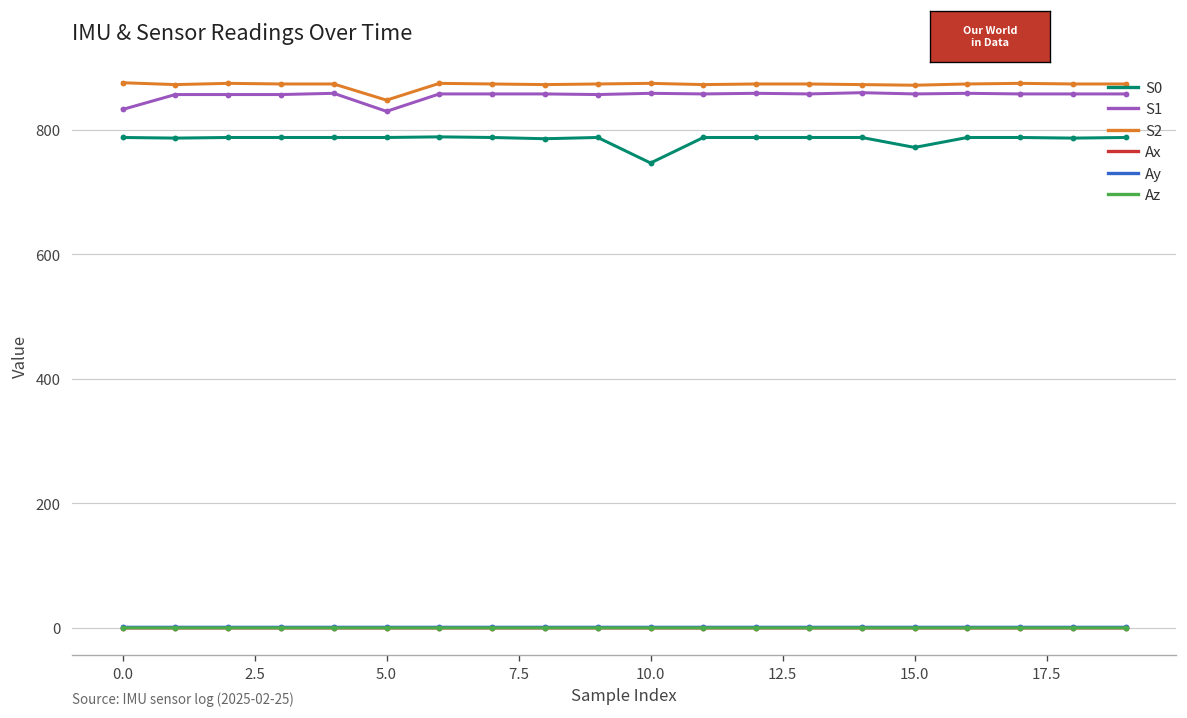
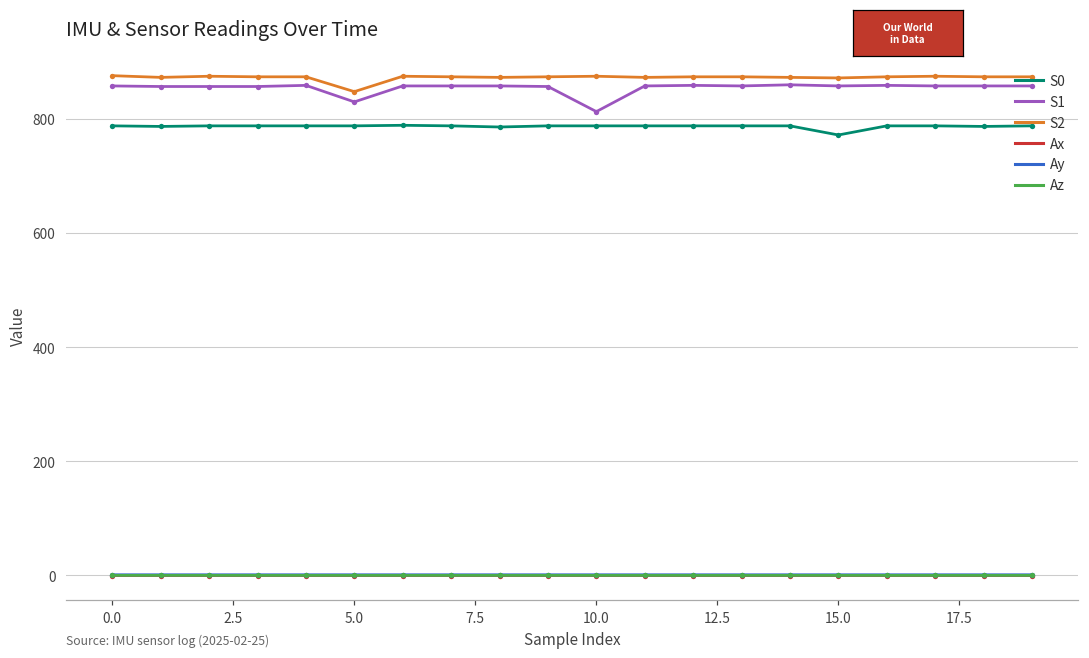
  {
    "S0": {
      "0.0": 790,
      "5.0": 790,
-     "10.0": 750,
+     "10.0": 790,
      "15.0": 770
    },
    "S1": {
-     "0.0": 830,
+     "0.0": 860,
      "5.0": 830,
-     "10.0": 860,
+     "10.0": 810,
      "15.0": 860
    },
    "S2": {
      "0.0": 880,
      "5.0": 850,
      "10.0": 880,
      "15.0": 870
    }
  }
